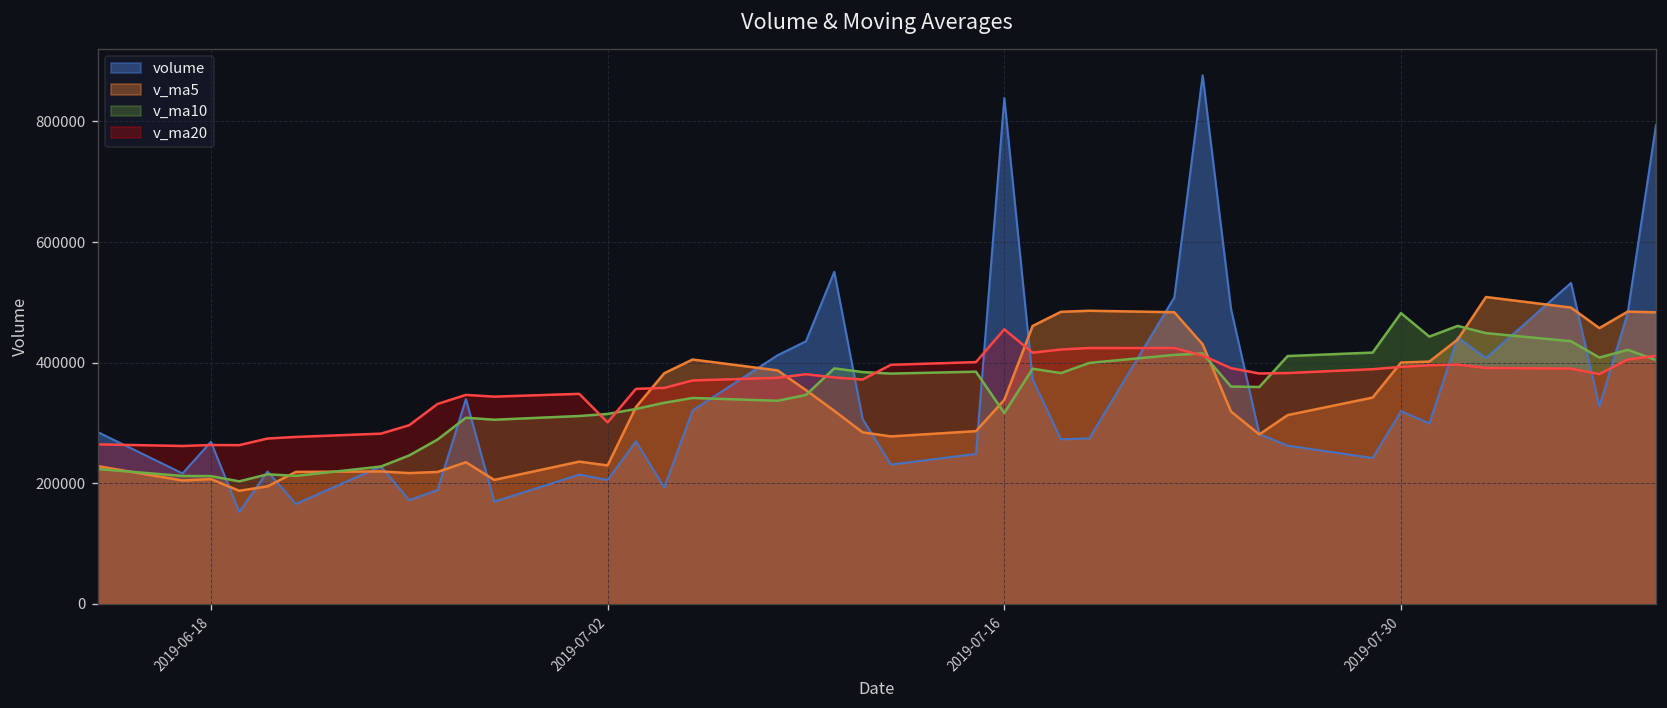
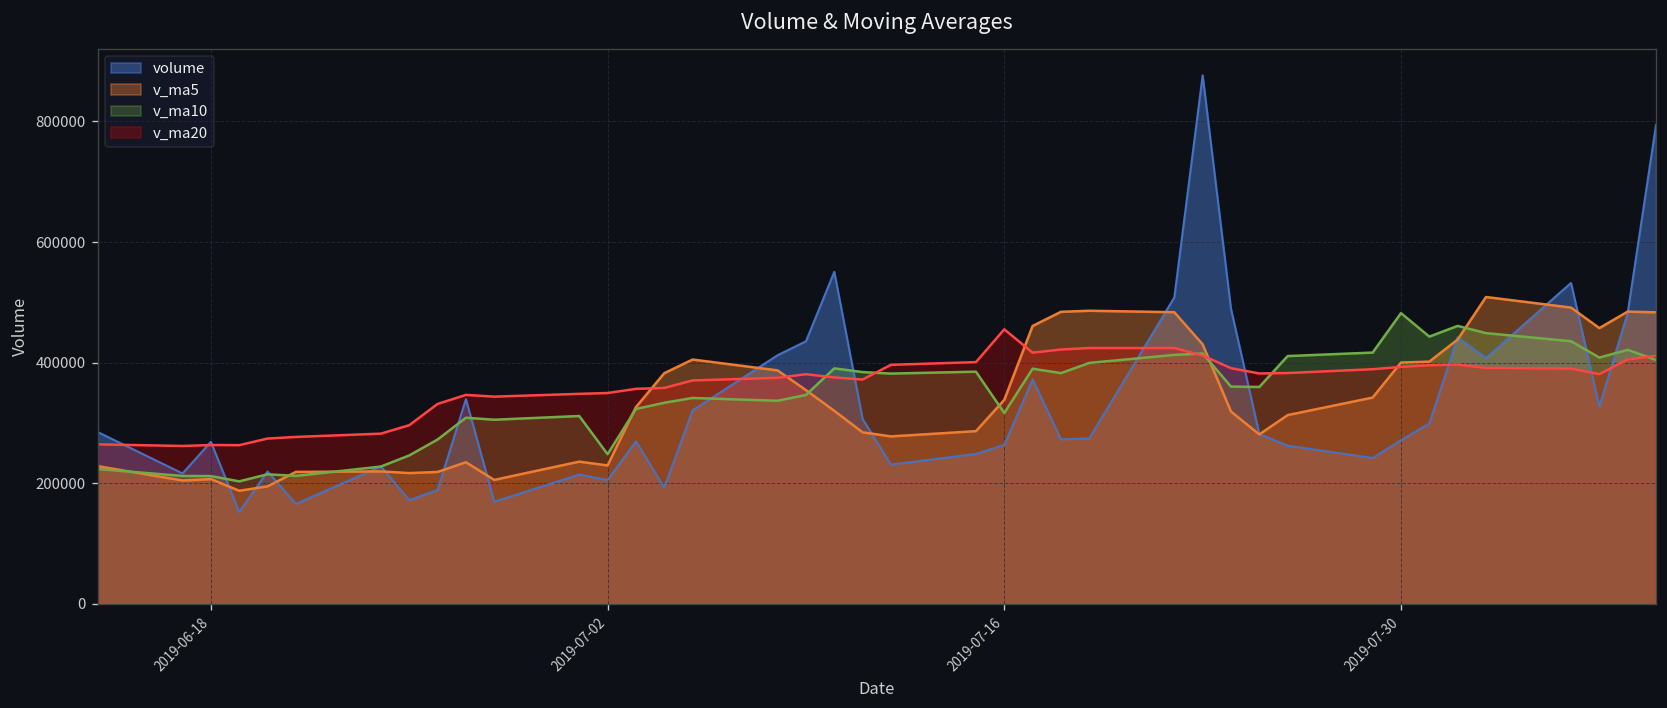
  {
    "volume": {
      "2019-06-18": 270000,
      "2019-07-02": 210000,
-     "2019-07-16": 840000,
-     "2019-07-30": 320000
+     "2019-07-16": 260000,
+     "2019-07-30": 270000
    },
    "v_ma5": {
      "2019-07-02": 230000,
      "2019-07-16": 340000,
      "2019-07-30": 400000
    },
    "v_ma10": {
-     "2019-07-02": 320000,
+     "2019-07-02": 250000,
      "2019-07-16": 320000,
      "2019-07-30": 480000
    },
    "v_ma20": {
      "2019-06-18": 260000,
-     "2019-07-02": 300000,
+     "2019-07-02": 350000,
      "2019-07-16": 460000,
      "2019-07-30": 390000
    }
  }
